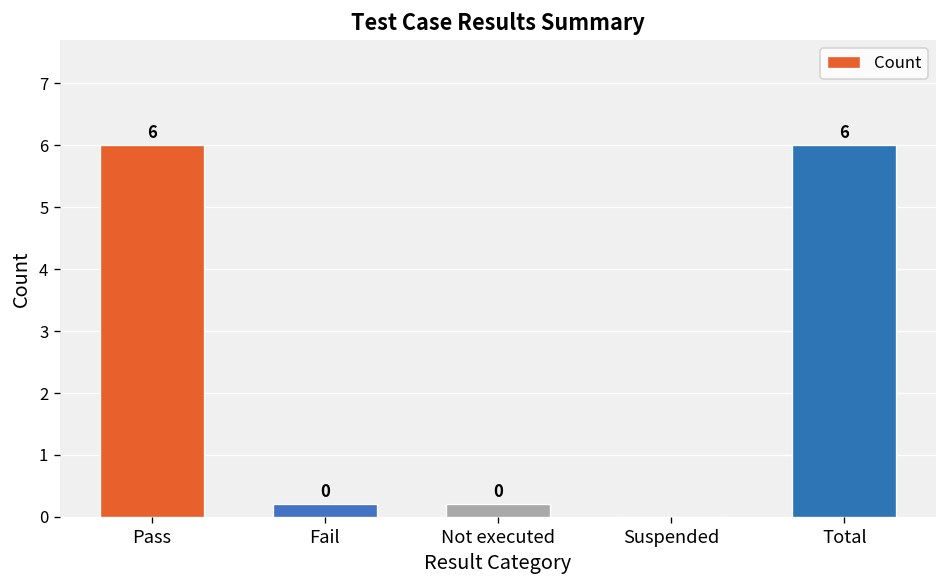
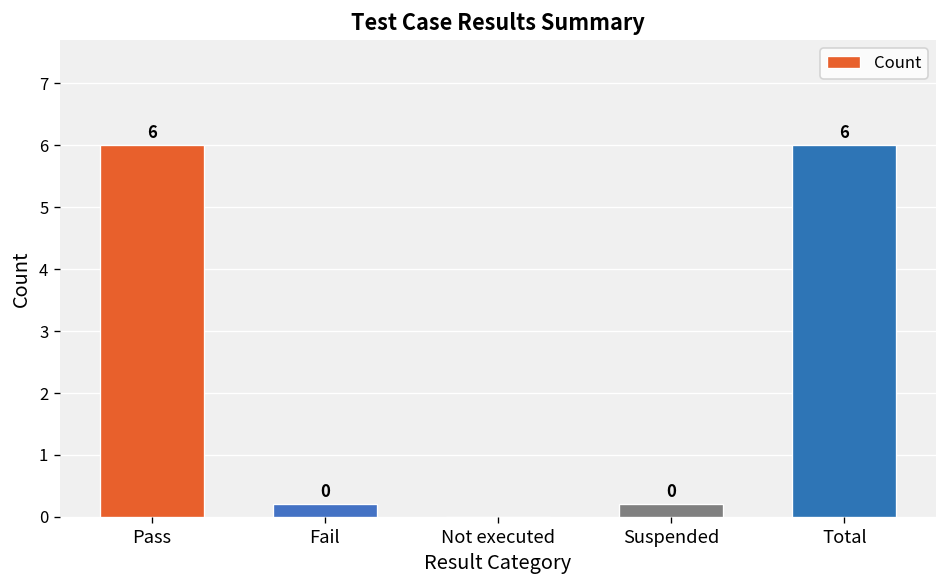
  {
-   "Not executed": 0.2,
-   "Suspended": 0.0
+   "Not executed": 0.0,
+   "Suspended": 0.2
  }
